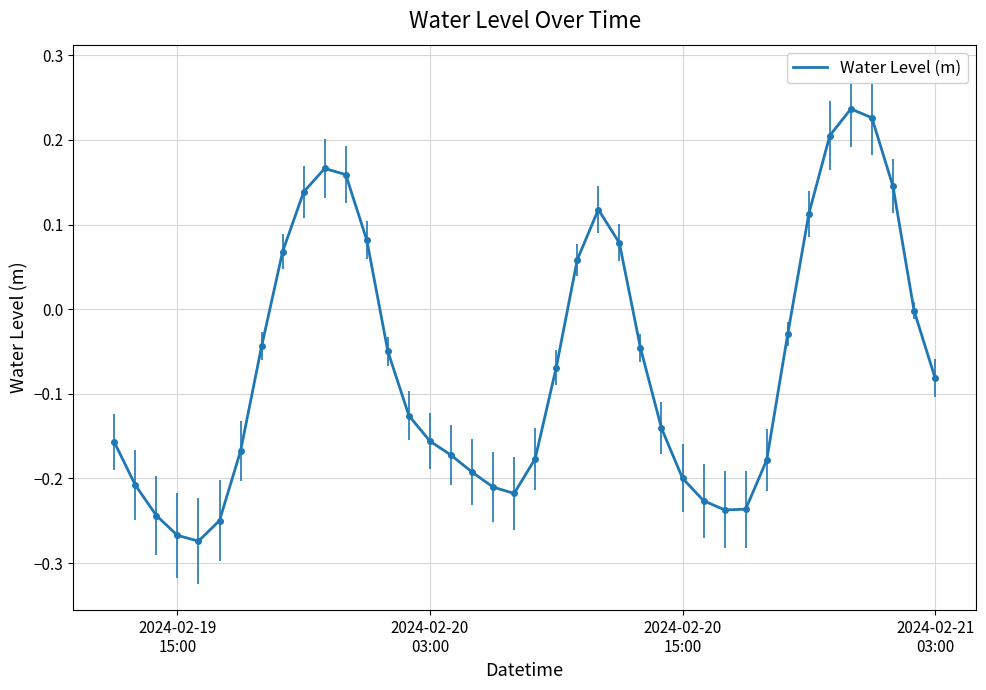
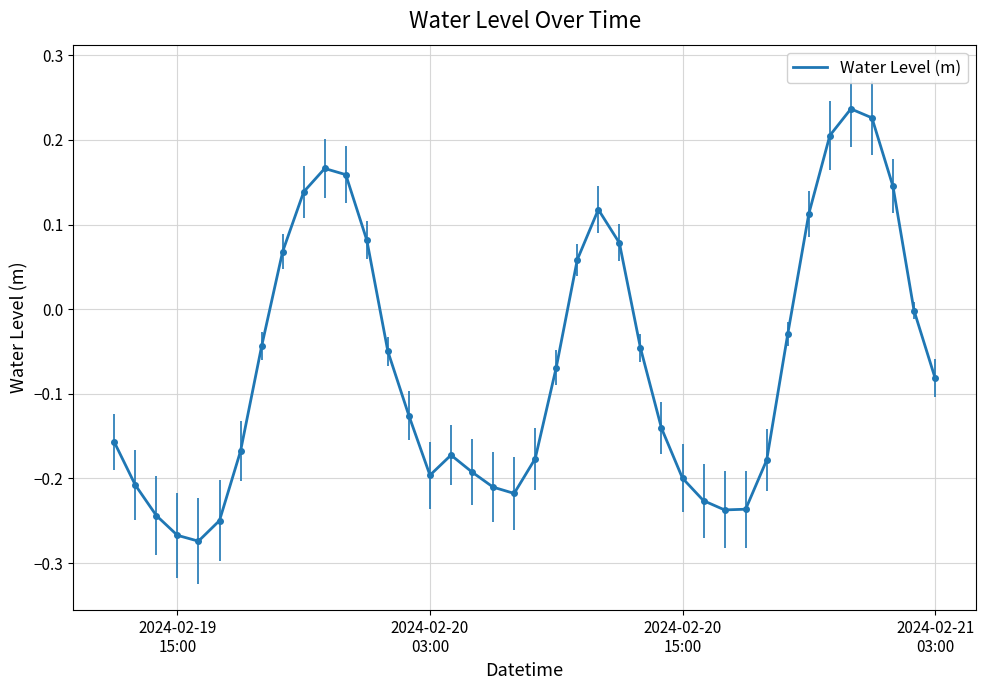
  {
    "2024-02-19 15:00": -0.27,
-   "2024-02-20 03:00": -0.16,
+   "2024-02-20 03:00": -0.20,
    "2024-02-20 15:00": -0.20,
    "2024-02-21 03:00": -0.08
  }
